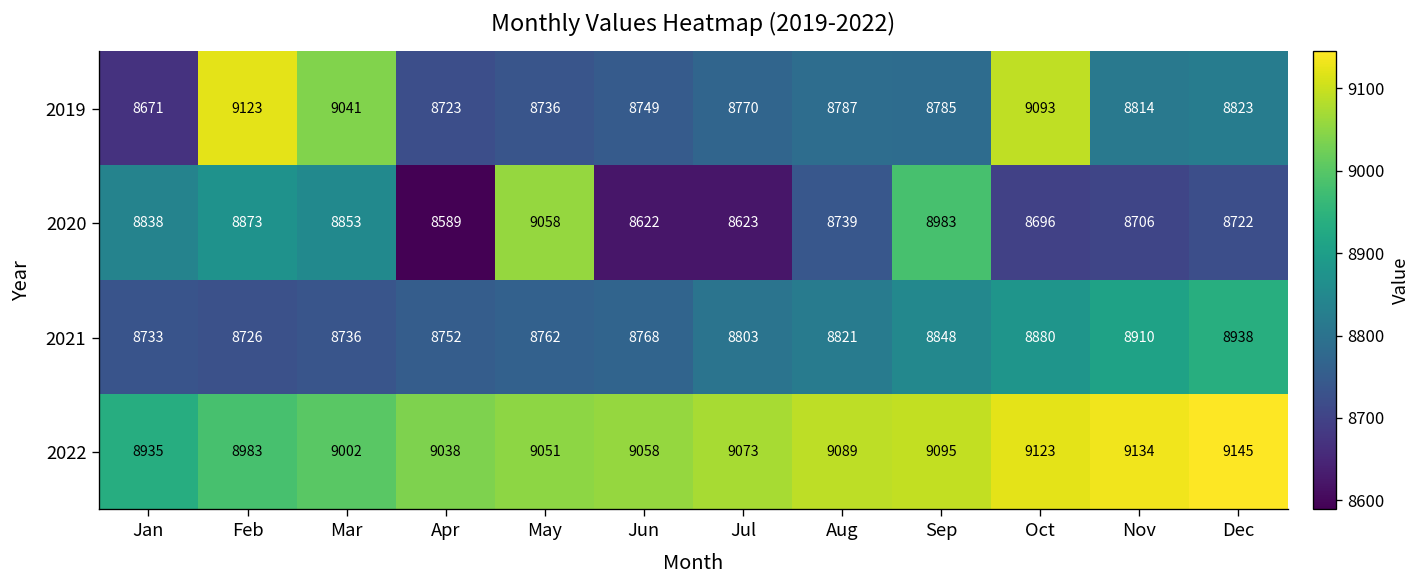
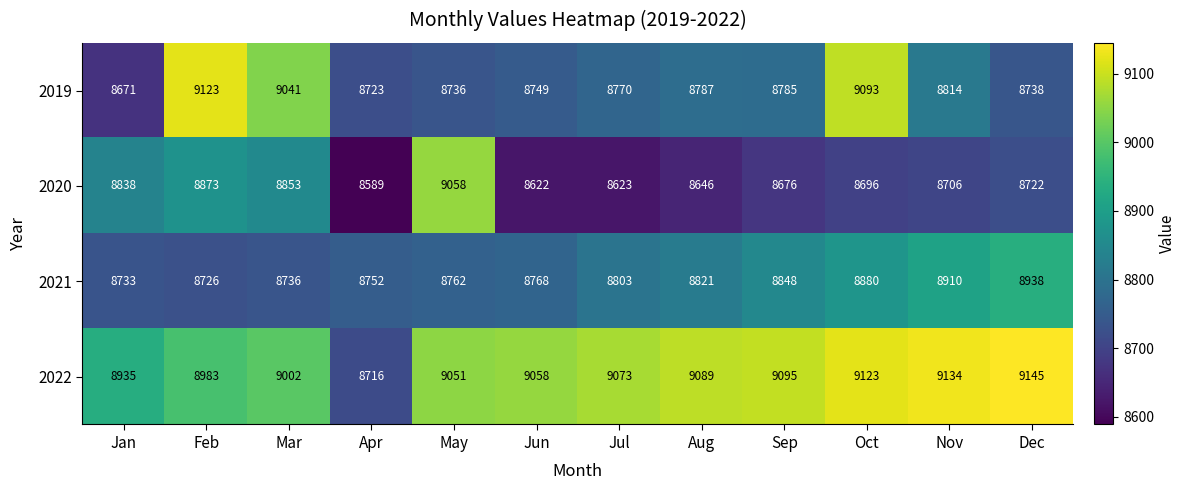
  {
    "2019": {
      "Jan": 8671,
      "Feb": 9123,
      "Mar": 9041,
      "Apr": 8723,
      "May": 8736,
      "Jun": 8749,
      "Jul": 8770,
      "Aug": 8787,
      "Sep": 8785,
      "Oct": 9093,
      "Nov": 8814,
-     "Dec": 8823
+     "Dec": 8738
    },
    "2020": {
      "Jan": 8838,
      "Feb": 8873,
      "Mar": 8853,
      "Apr": 8589,
      "May": 9058,
      "Jun": 8622,
      "Jul": 8623,
-     "Aug": 8739,
-     "Sep": 8983,
+     "Aug": 8646,
+     "Sep": 8676,
      "Oct": 8696,
      "Nov": 8706,
      "Dec": 8722
    },
    "2021": {
      "Jan": 8733,
      "Feb": 8726,
      "Mar": 8736,
      "Apr": 8752,
      "May": 8762,
      "Jun": 8768,
      "Jul": 8803,
      "Aug": 8821,
      "Sep": 8848,
      "Oct": 8880,
      "Nov": 8910,
      "Dec": 8938
    },
    "2022": {
      "Jan": 8935,
      "Feb": 8983,
      "Mar": 9002,
-     "Apr": 9038,
+     "Apr": 8716,
      "May": 9051,
      "Jun": 9058,
      "Jul": 9073,
      "Aug": 9089,
      "Sep": 9095,
      "Oct": 9123,
      "Nov": 9134,
      "Dec": 9145
    }
  }
